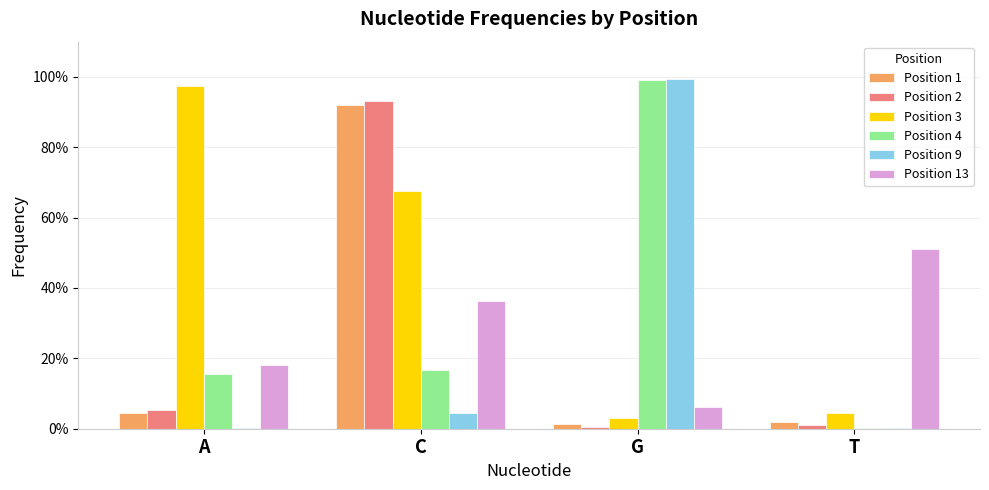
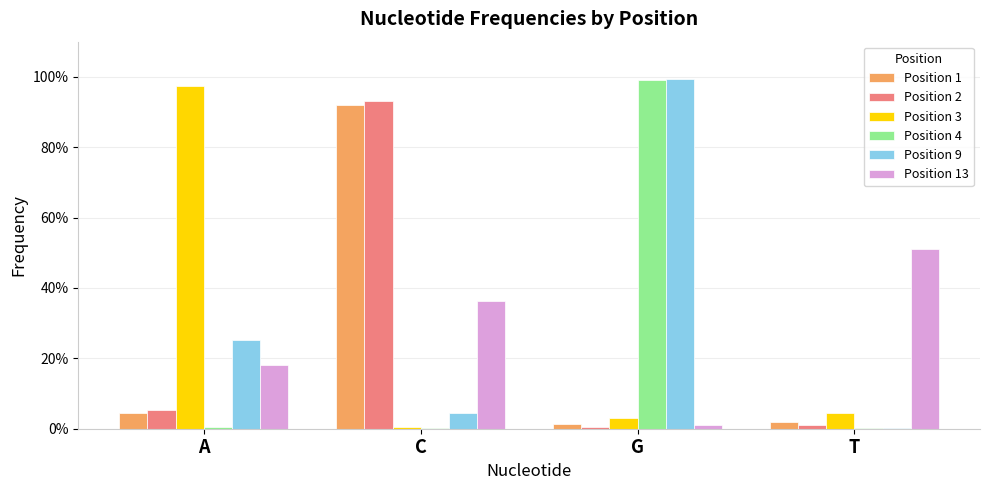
  {
    "Position 3": {
      "A": "97%",
-     "C": "67%",
+     "C": "1%",
      "G": "3%",
      "T": "4%"
    },
    "Position 4": {
-     "A": "16%",
-     "C": "17%",
+     "A": "0%",
+     "C": "0%",
      "G": "99%"
    },
    "Position 9": {
-     "A": "0%",
+     "A": "25%",
      "C": "4%",
      "G": "99%"
    },
    "Position 13": {
      "A": "18%",
      "C": "36%",
-     "G": "6%",
+     "G": "1%",
      "T": "51%"
    }
  }
